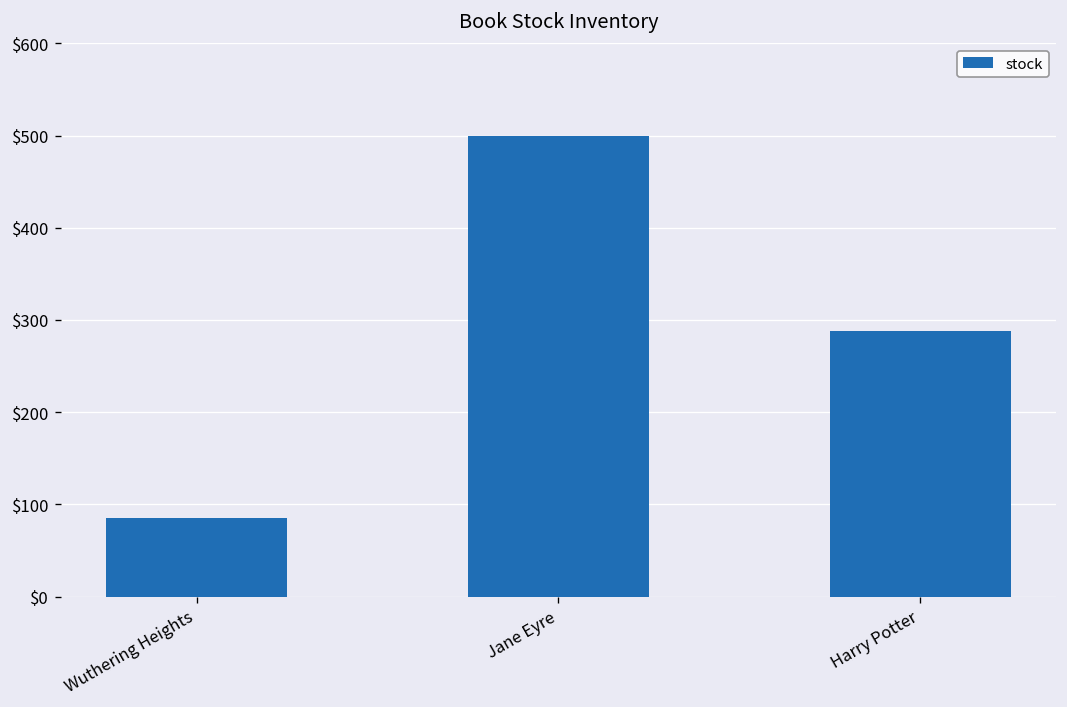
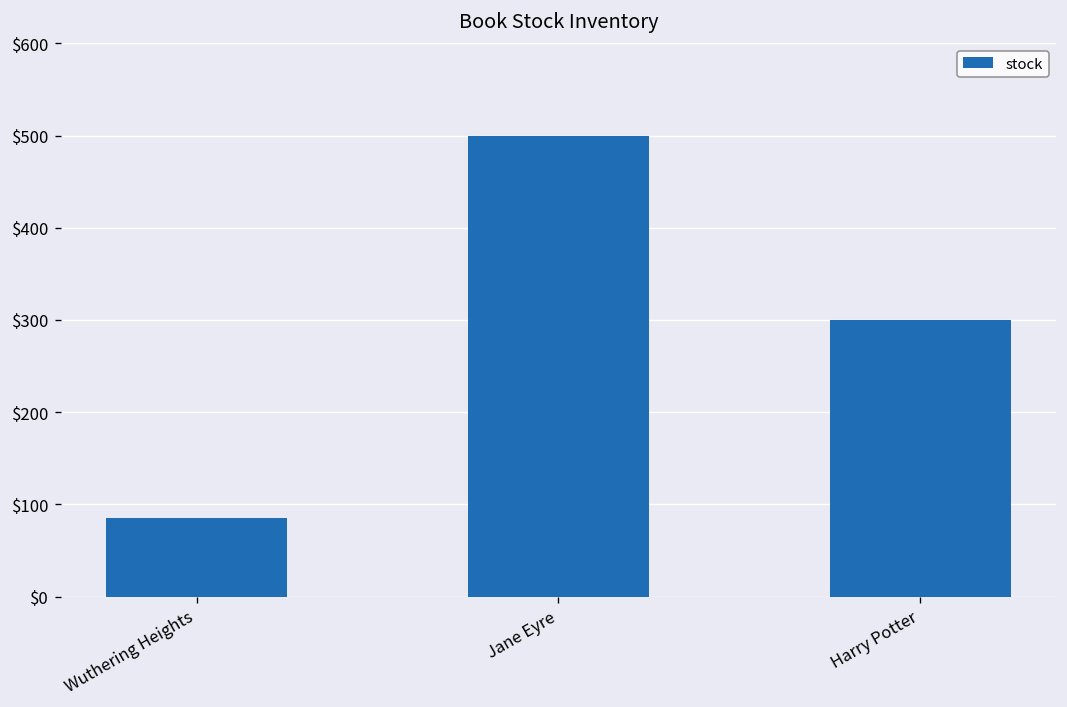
  {
    "Wuthering Heights": "$90",
    "Jane Eyre": "$500",
-   "Harry Potter": "$290"
+   "Harry Potter": "$300"
  }
